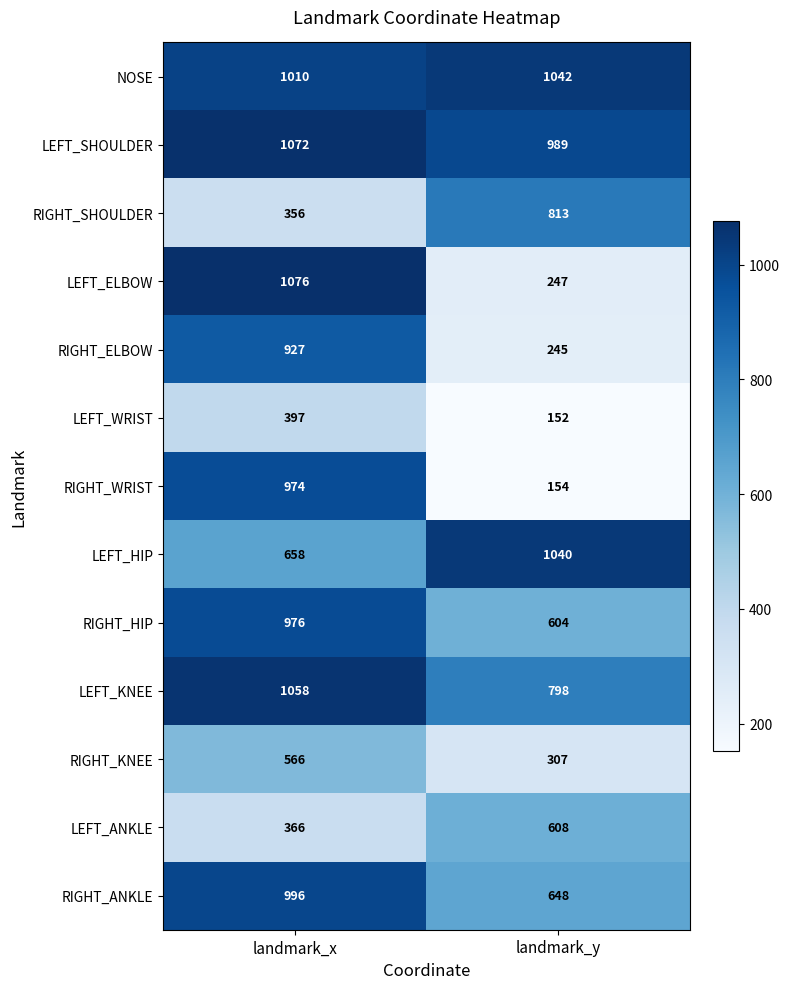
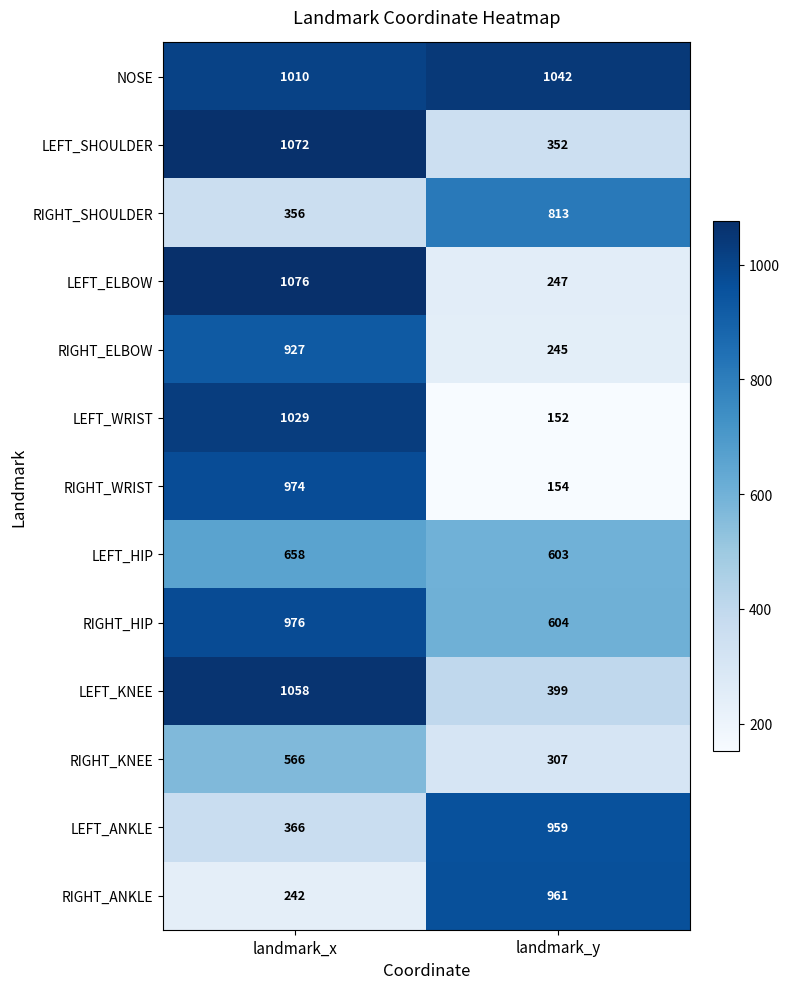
  {
    "NOSE": {
      "landmark_x": 1010,
      "landmark_y": 1042
    },
    "LEFT_SHOULDER": {
      "landmark_x": 1072,
-     "landmark_y": 989
+     "landmark_y": 352
    },
    "RIGHT_SHOULDER": {
      "landmark_x": 356,
      "landmark_y": 813
    },
    "LEFT_ELBOW": {
      "landmark_x": 1076,
      "landmark_y": 247
    },
    "RIGHT_ELBOW": {
      "landmark_x": 927,
      "landmark_y": 245
    },
    "LEFT_WRIST": {
-     "landmark_x": 397,
+     "landmark_x": 1029,
      "landmark_y": 152
    },
    "RIGHT_WRIST": {
      "landmark_x": 974,
      "landmark_y": 154
    },
    "LEFT_HIP": {
      "landmark_x": 658,
-     "landmark_y": 1040
+     "landmark_y": 603
    },
    "RIGHT_HIP": {
      "landmark_x": 976,
      "landmark_y": 604
    },
    "LEFT_KNEE": {
      "landmark_x": 1058,
-     "landmark_y": 798
+     "landmark_y": 399
    },
    "RIGHT_KNEE": {
      "landmark_x": 566,
      "landmark_y": 307
    },
    "LEFT_ANKLE": {
      "landmark_x": 366,
-     "landmark_y": 608
+     "landmark_y": 959
    },
    "RIGHT_ANKLE": {
-     "landmark_x": 996,
-     "landmark_y": 648
+     "landmark_x": 242,
+     "landmark_y": 961
    }
  }
